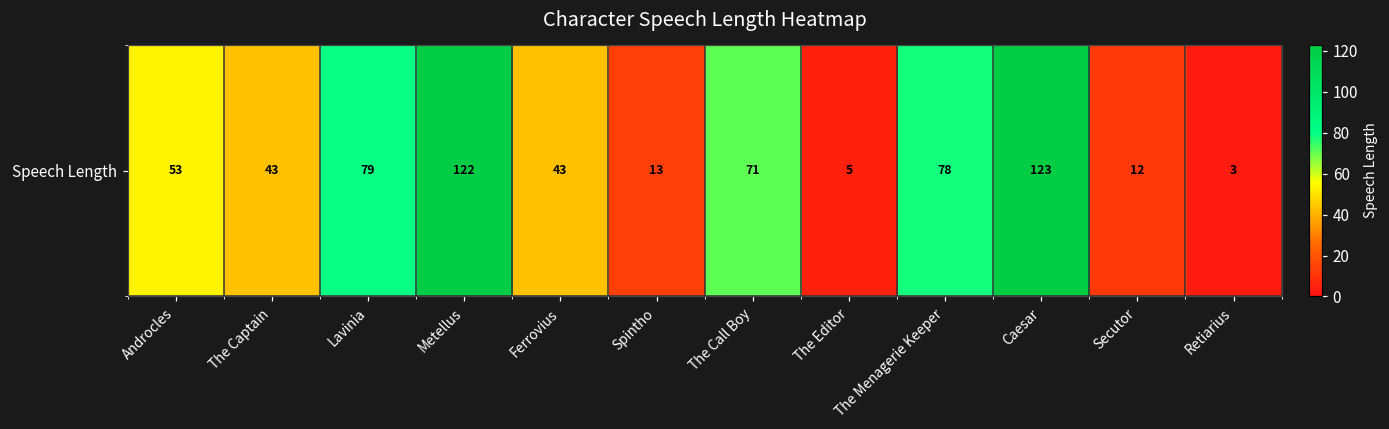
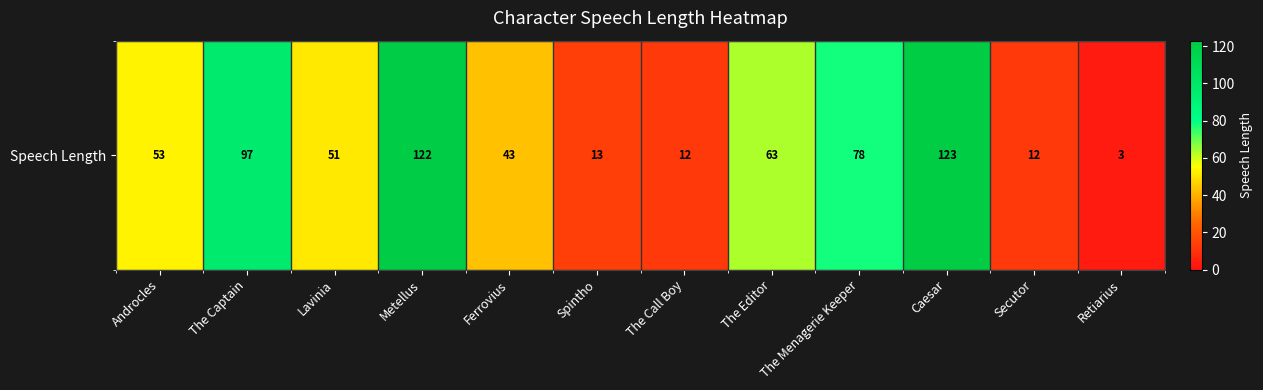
  {
    "Speech Length": {
      "Androcles": 53,
-     "The Captain": 43,
-     "Lavinia": 79,
+     "The Captain": 97,
+     "Lavinia": 51,
      "Metellus": 122,
      "Ferrovius": 43,
      "Spintho": 13,
-     "The Call Boy": 71,
-     "The Editor": 5,
+     "The Call Boy": 12,
+     "The Editor": 63,
      "The Menagerie Keeper": 78,
      "Caesar": 123,
      "Secutor": 12,
      "Retiarius": 3
    }
  }
